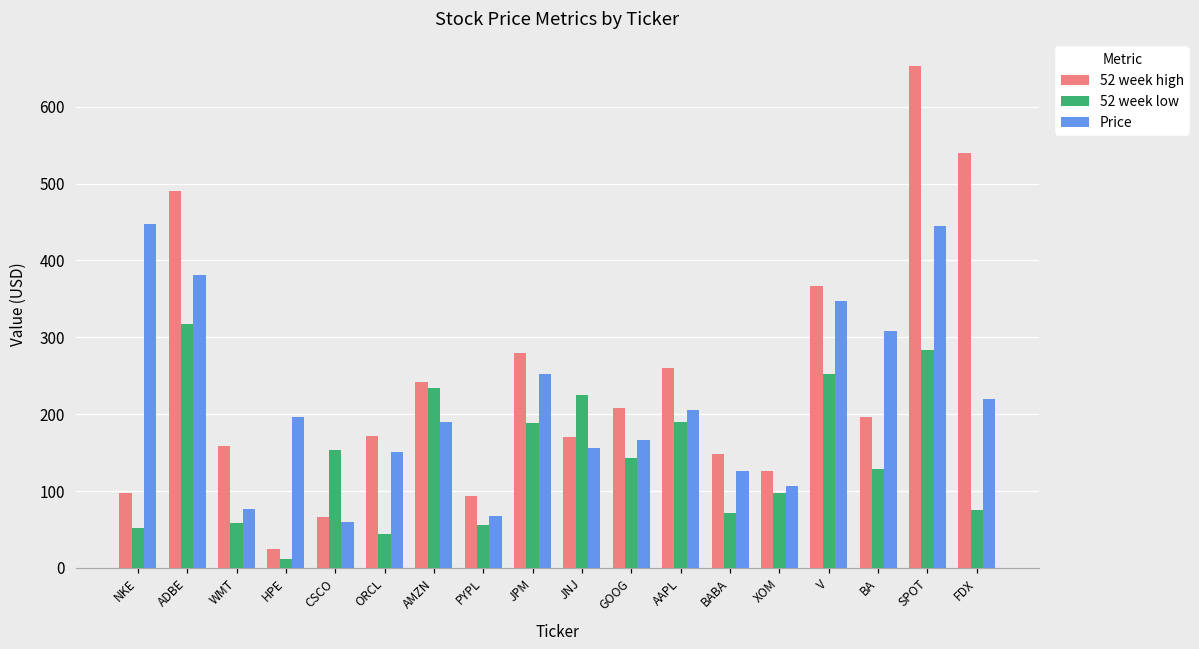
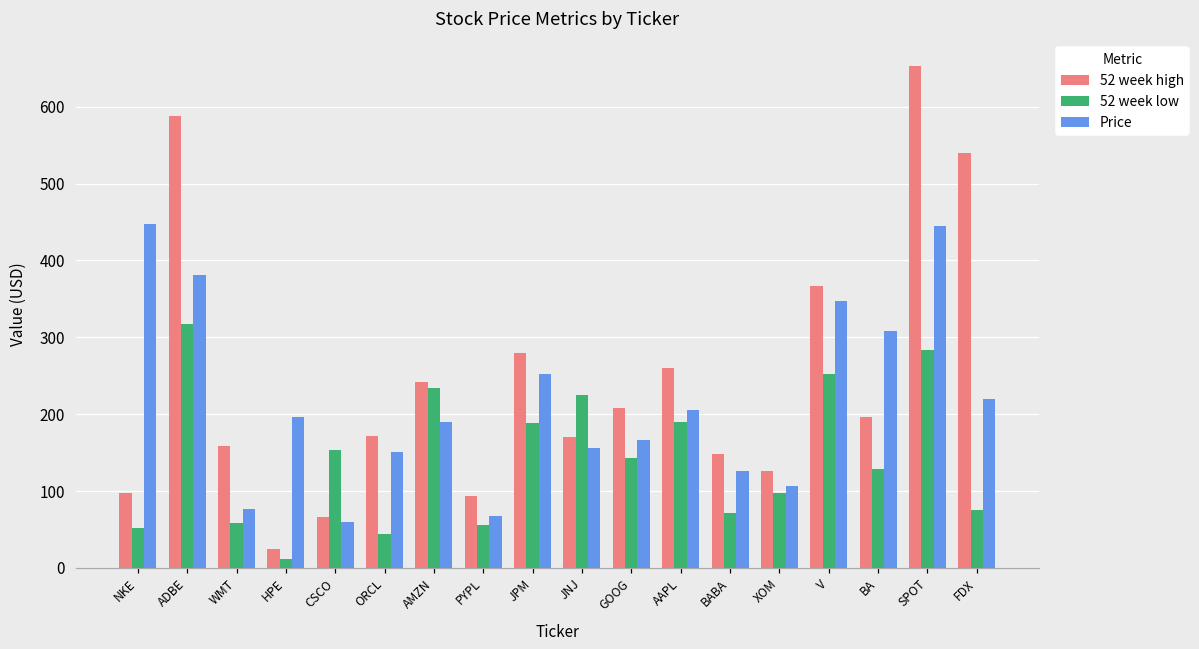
  {
    "52 week high": {
      "NKE": 100,
-     "ADBE": 490,
+     "ADBE": 590,
      "WMT": 160,
      "HPE": 20,
      "CSCO": 70,
      "ORCL": 170,
      "AMZN": 240,
      "PYPL": 90,
      "JPM": 280,
      "JNJ": 170,
      "GOOG": 210,
      "AAPL": 260,
      "BABA": 150,
      "XOM": 130,
      "V": 370,
      "BA": 200,
      "SPOT": 650,
      "FDX": 540
    },
    "52 week low": {
      "NKE": 50,
      "ADBE": 320,
      "WMT": 60,
      "HPE": 10,
      "CSCO": 150,
      "ORCL": 40,
      "AMZN": 230,
      "PYPL": 60,
      "JPM": 190,
      "JNJ": 220,
      "GOOG": 140,
      "AAPL": 190,
      "BABA": 70,
      "XOM": 100,
      "V": 250,
      "BA": 130,
      "SPOT": 280,
      "FDX": 80
    },
    "Price": {
      "NKE": 450,
      "ADBE": 380,
      "WMT": 80,
      "HPE": 200,
      "CSCO": 60,
      "ORCL": 150,
      "AMZN": 190,
      "PYPL": 70,
      "JPM": 250,
      "JNJ": 160,
      "GOOG": 170,
      "AAPL": 210,
      "BABA": 130,
      "XOM": 110,
      "V": 350,
      "BA": 310,
      "SPOT": 450,
      "FDX": 220
    }
  }
